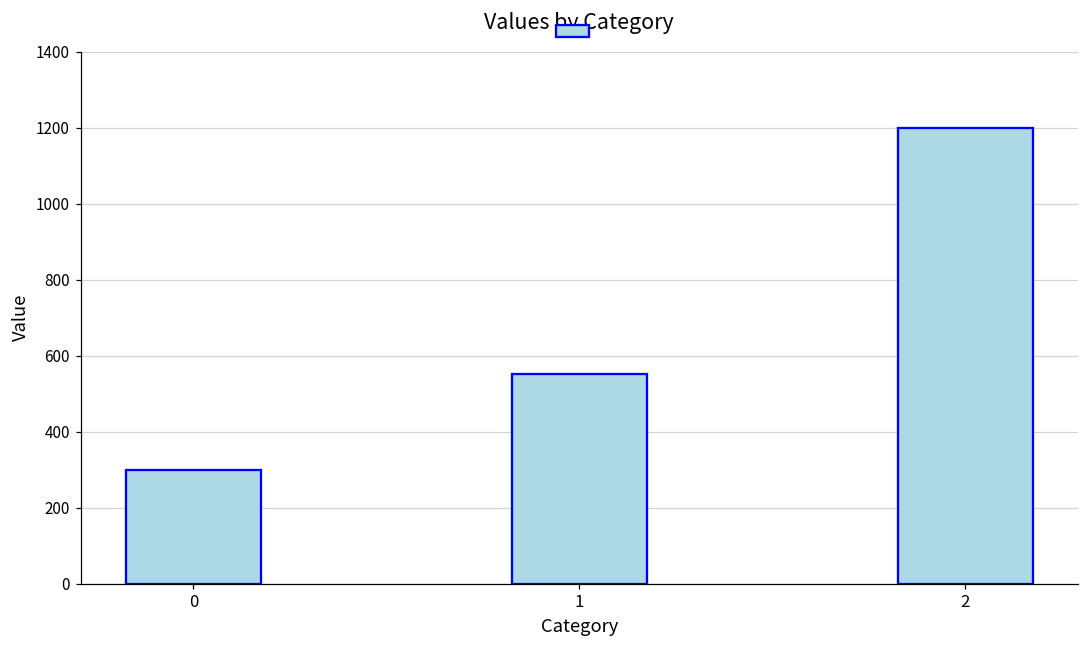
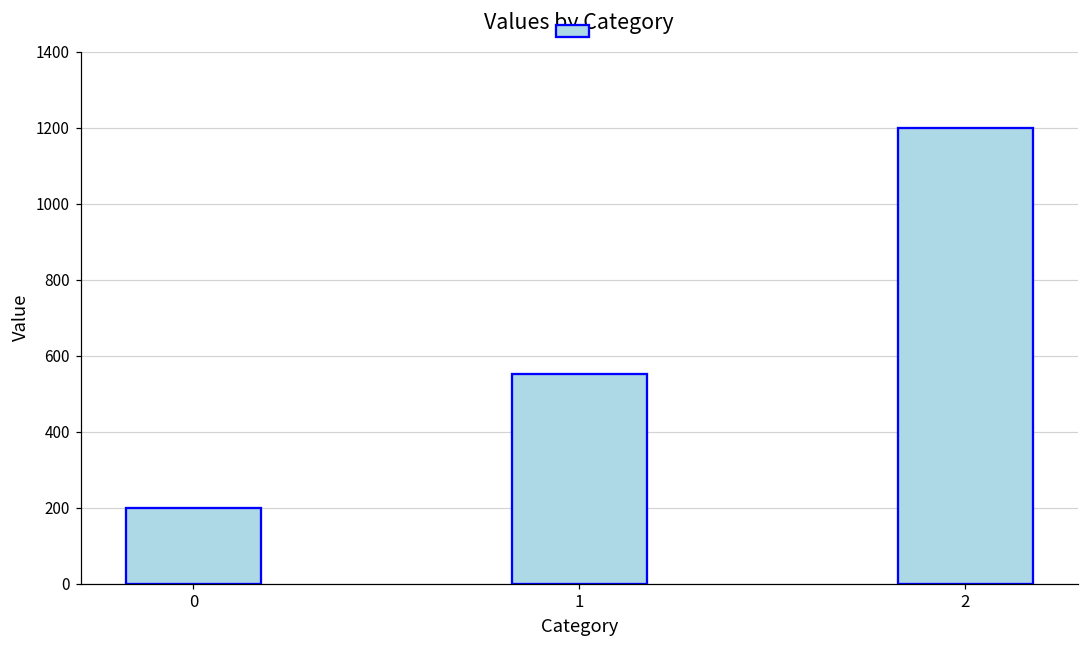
  {
-   "0": 300,
+   "0": 200,
    "1": 550,
    "2": 1200
  }
